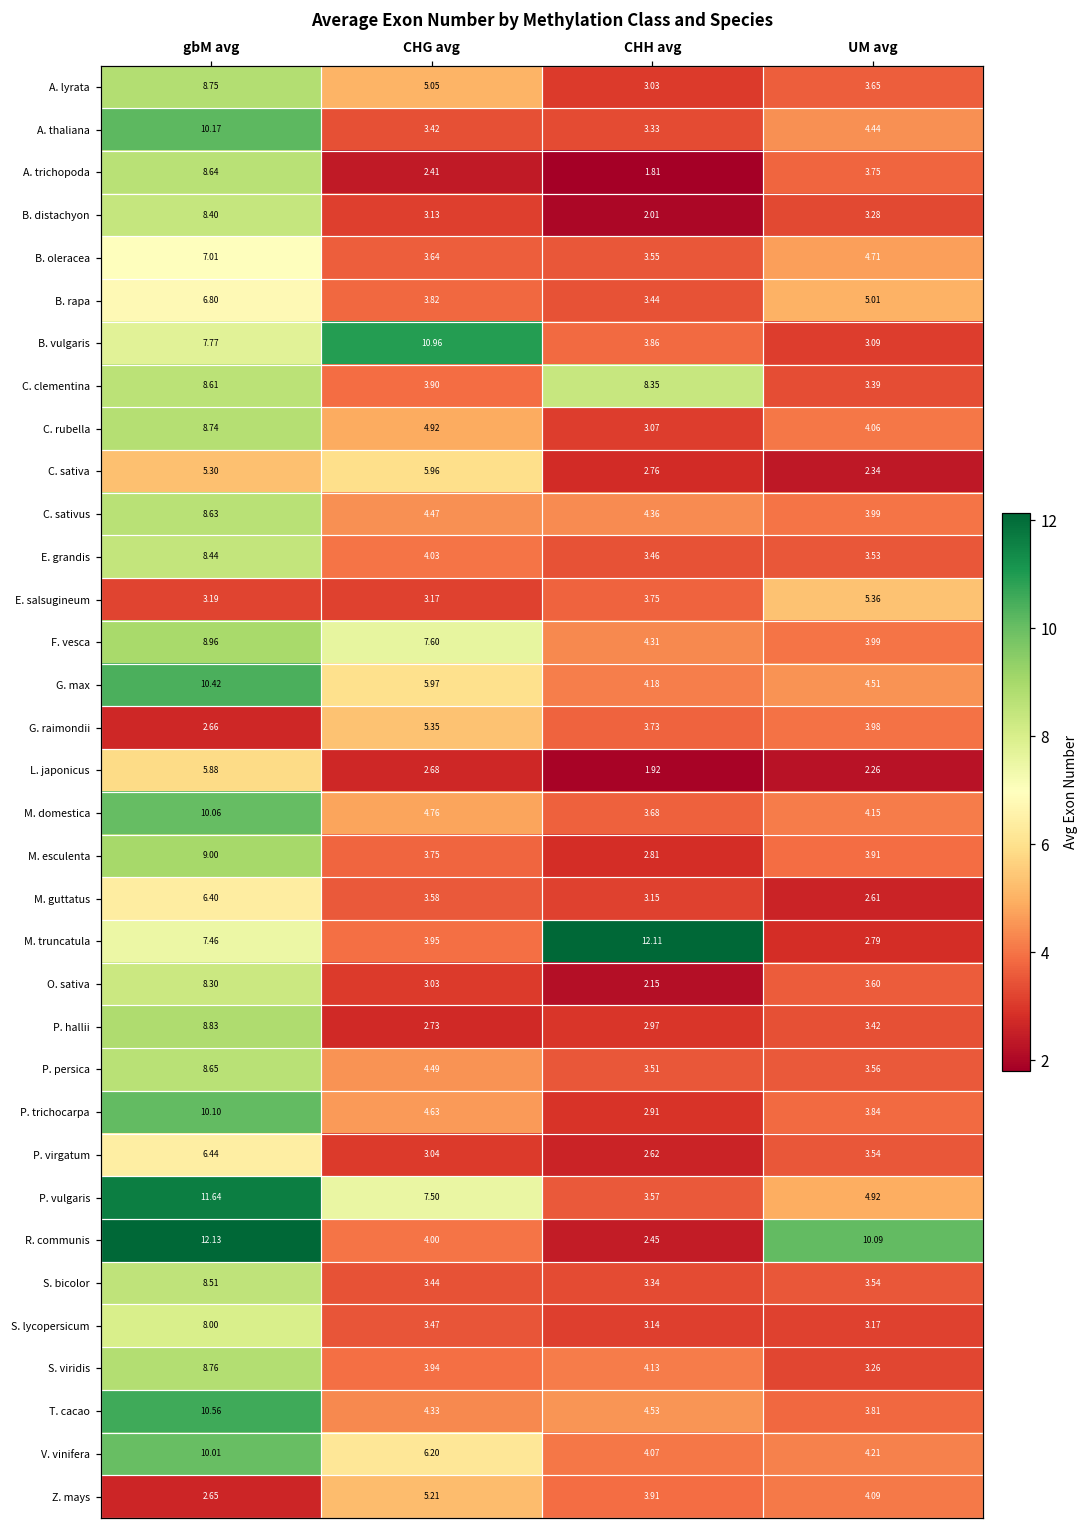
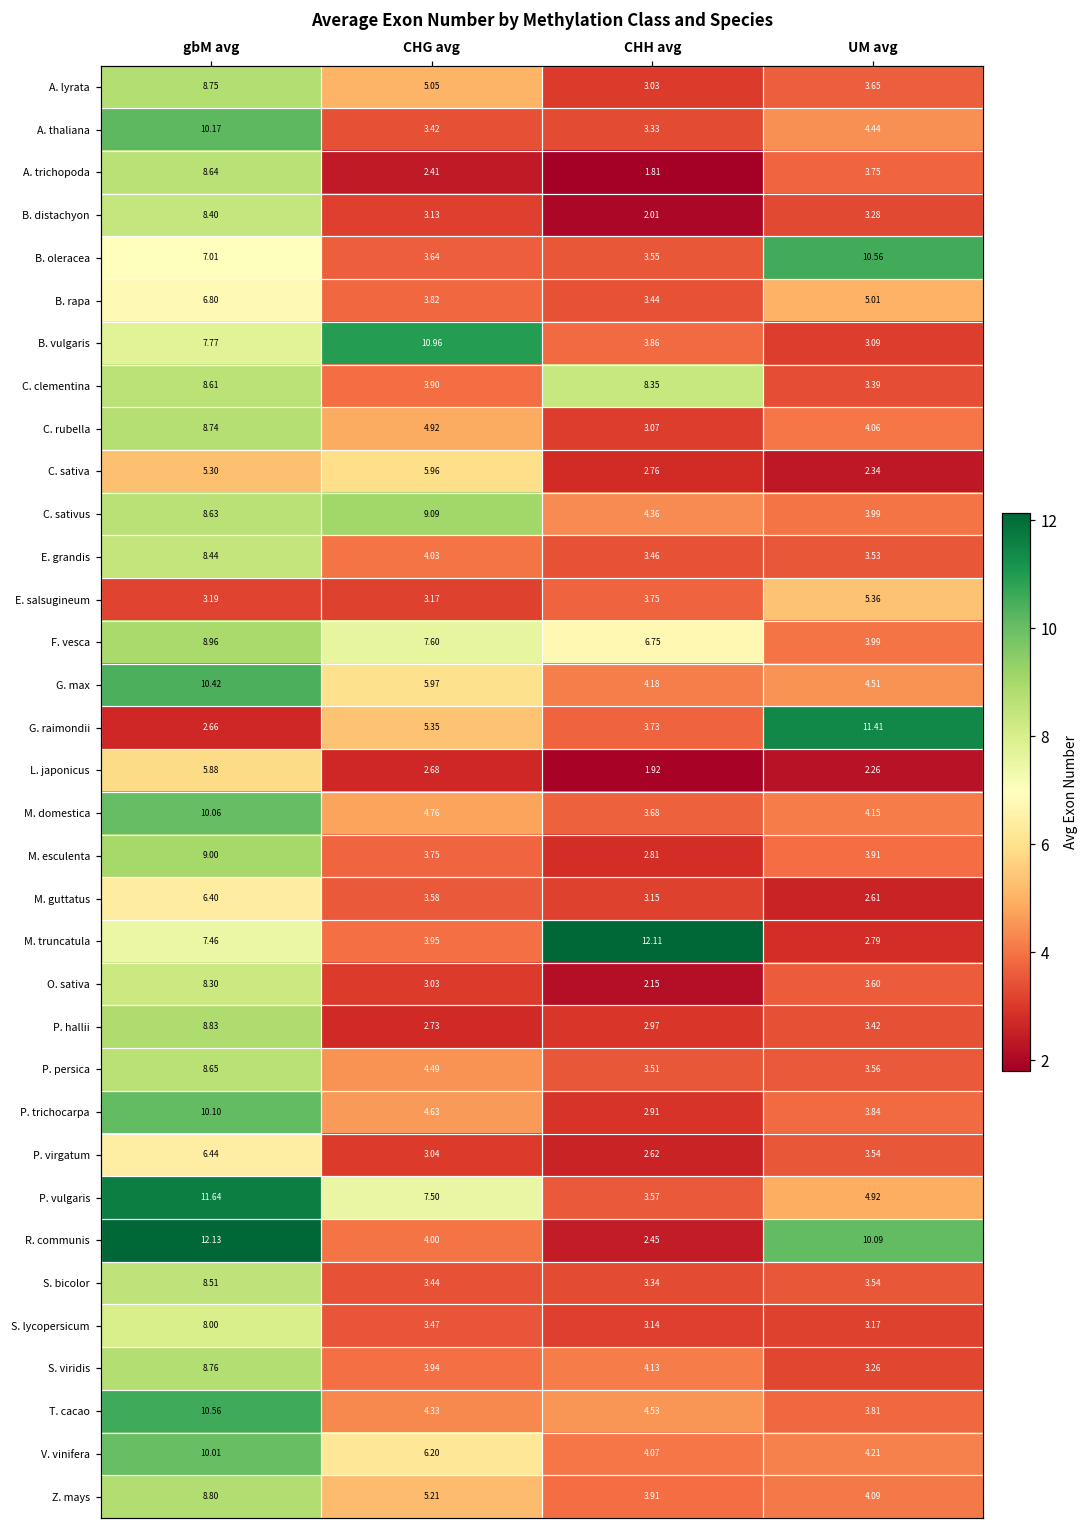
  {
    "A. lyrata": {
      "gbM avg": 8.75,
      "CHG avg": 5.05,
      "CHH avg": 3.03,
      "UM avg": 3.65
    },
    "A. thaliana": {
      "gbM avg": 10.17,
      "CHG avg": 3.42,
      "CHH avg": 3.33,
      "UM avg": 4.44
    },
    "A. trichopoda": {
      "gbM avg": 8.64,
      "CHG avg": 2.41,
      "CHH avg": 1.81,
      "UM avg": 3.75
    },
    "B. distachyon": {
      "gbM avg": 8.40,
      "CHG avg": 3.13,
      "CHH avg": 2.01,
      "UM avg": 3.28
    },
    "B. oleracea": {
      "gbM avg": 7.01,
      "CHG avg": 3.64,
      "CHH avg": 3.55,
-     "UM avg": 4.71
+     "UM avg": 10.56
    },
    "B. rapa": {
      "gbM avg": 6.80,
      "CHG avg": 3.82,
      "CHH avg": 3.44,
      "UM avg": 5.01
    },
    "B. vulgaris": {
      "gbM avg": 7.77,
      "CHG avg": 10.96,
      "CHH avg": 3.86,
      "UM avg": 3.09
    },
    "C. clementina": {
      "gbM avg": 8.61,
      "CHG avg": 3.90,
      "CHH avg": 8.35,
      "UM avg": 3.39
    },
    "C. rubella": {
      "gbM avg": 8.74,
      "CHG avg": 4.92,
      "CHH avg": 3.07,
      "UM avg": 4.06
    },
    "C. sativa": {
      "gbM avg": 5.30,
      "CHG avg": 5.96,
      "CHH avg": 2.76,
      "UM avg": 2.34
    },
    "C. sativus": {
      "gbM avg": 8.63,
-     "CHG avg": 4.47,
+     "CHG avg": 9.09,
      "CHH avg": 4.36,
      "UM avg": 3.99
    },
    "E. grandis": {
      "gbM avg": 8.44,
      "CHG avg": 4.03,
      "CHH avg": 3.46,
      "UM avg": 3.53
    },
    "E. salsugineum": {
      "gbM avg": 3.19,
      "CHG avg": 3.17,
      "CHH avg": 3.75,
      "UM avg": 5.36
    },
    "F. vesca": {
      "gbM avg": 8.96,
      "CHG avg": 7.60,
-     "CHH avg": 4.31,
+     "CHH avg": 6.75,
      "UM avg": 3.99
    },
    "G. max": {
      "gbM avg": 10.42,
      "CHG avg": 5.97,
      "CHH avg": 4.18,
      "UM avg": 4.51
    },
    "G. raimondii": {
      "gbM avg": 2.66,
      "CHG avg": 5.35,
      "CHH avg": 3.73,
-     "UM avg": 3.98
+     "UM avg": 11.41
    },
    "L. japonicus": {
      "gbM avg": 5.88,
      "CHG avg": 2.68,
      "CHH avg": 1.92,
      "UM avg": 2.26
    },
    "M. domestica": {
      "gbM avg": 10.06,
      "CHG avg": 4.76,
      "CHH avg": 3.68,
      "UM avg": 4.15
    },
    "M. esculenta": {
      "gbM avg": 9.00,
      "CHG avg": 3.75,
      "CHH avg": 2.81,
      "UM avg": 3.91
    },
    "M. guttatus": {
      "gbM avg": 6.40,
      "CHG avg": 3.58,
      "CHH avg": 3.15,
      "UM avg": 2.61
    },
    "M. truncatula": {
      "gbM avg": 7.46,
      "CHG avg": 3.95,
      "CHH avg": 12.11,
      "UM avg": 2.79
    },
    "O. sativa": {
      "gbM avg": 8.30,
      "CHG avg": 3.03,
      "CHH avg": 2.15,
      "UM avg": 3.60
    },
    "P. hallii": {
      "gbM avg": 8.83,
      "CHG avg": 2.73,
      "CHH avg": 2.97,
      "UM avg": 3.42
    },
    "P. persica": {
      "gbM avg": 8.65,
      "CHG avg": 4.49,
      "CHH avg": 3.51,
      "UM avg": 3.56
    },
    "P. trichocarpa": {
      "gbM avg": 10.10,
      "CHG avg": 4.63,
      "CHH avg": 2.91,
      "UM avg": 3.84
    },
    "P. virgatum": {
      "gbM avg": 6.44,
      "CHG avg": 3.04,
      "CHH avg": 2.62,
      "UM avg": 3.54
    },
    "P. vulgaris": {
      "gbM avg": 11.64,
      "CHG avg": 7.50,
      "CHH avg": 3.57,
      "UM avg": 4.92
    },
    "R. communis": {
      "gbM avg": 12.13,
      "CHG avg": 4.00,
      "CHH avg": 2.45,
      "UM avg": 10.09
    },
    "S. bicolor": {
      "gbM avg": 8.51,
      "CHG avg": 3.44,
      "CHH avg": 3.34,
      "UM avg": 3.54
    },
    "S. lycopersicum": {
      "gbM avg": 8.00,
      "CHG avg": 3.47,
      "CHH avg": 3.14,
      "UM avg": 3.17
    },
    "S. viridis": {
      "gbM avg": 8.76,
      "CHG avg": 3.94,
      "CHH avg": 4.13,
      "UM avg": 3.26
    },
    "T. cacao": {
      "gbM avg": 10.56,
      "CHG avg": 4.33,
      "CHH avg": 4.53,
      "UM avg": 3.81
    },
    "V. vinifera": {
      "gbM avg": 10.01,
      "CHG avg": 6.20,
      "CHH avg": 4.07,
      "UM avg": 4.21
    },
    "Z. mays": {
-     "gbM avg": 2.65,
+     "gbM avg": 8.80,
      "CHG avg": 5.21,
      "CHH avg": 3.91,
      "UM avg": 4.09
    }
  }
